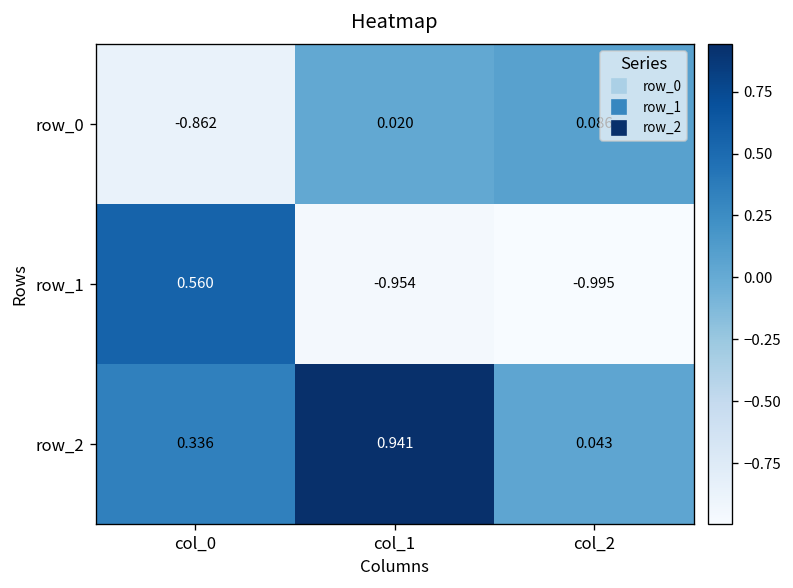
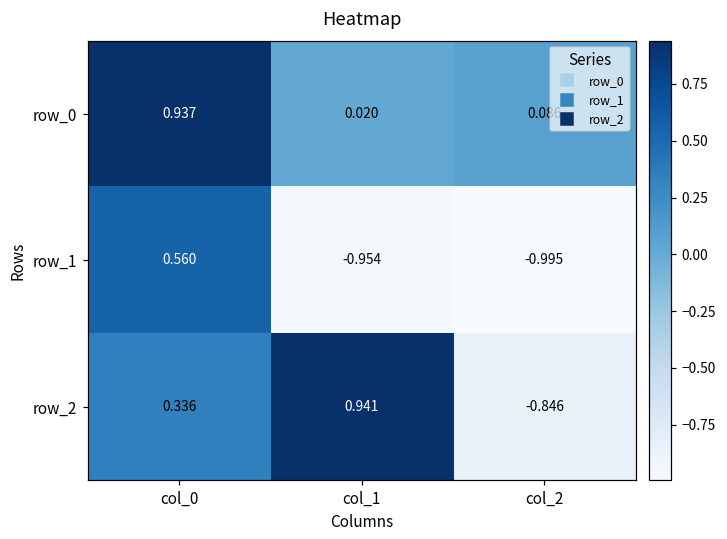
  {
    "row_0": {
-     "col_0": -0.862,
+     "col_0": 0.937,
      "col_1": 0.020
    },
    "row_1": {
      "col_0": 0.560,
      "col_1": -0.954,
      "col_2": -0.995
    },
    "row_2": {
      "col_0": 0.336,
      "col_1": 0.941,
-     "col_2": 0.043
+     "col_2": -0.846
    }
  }
